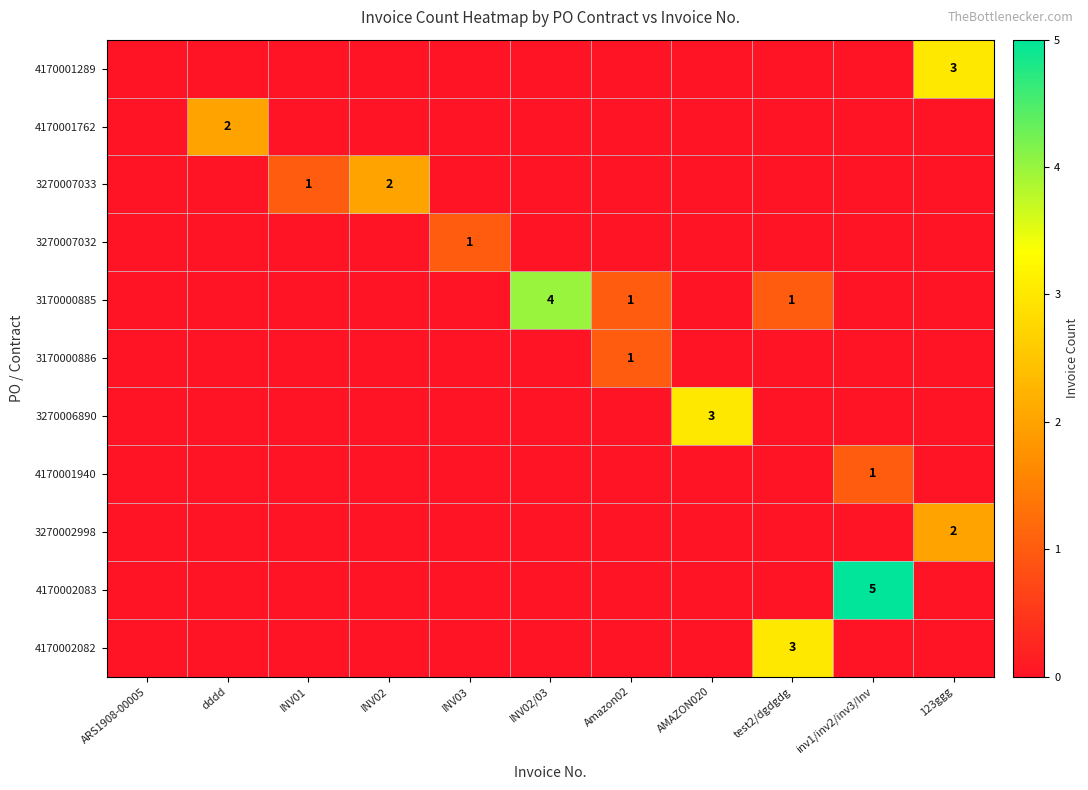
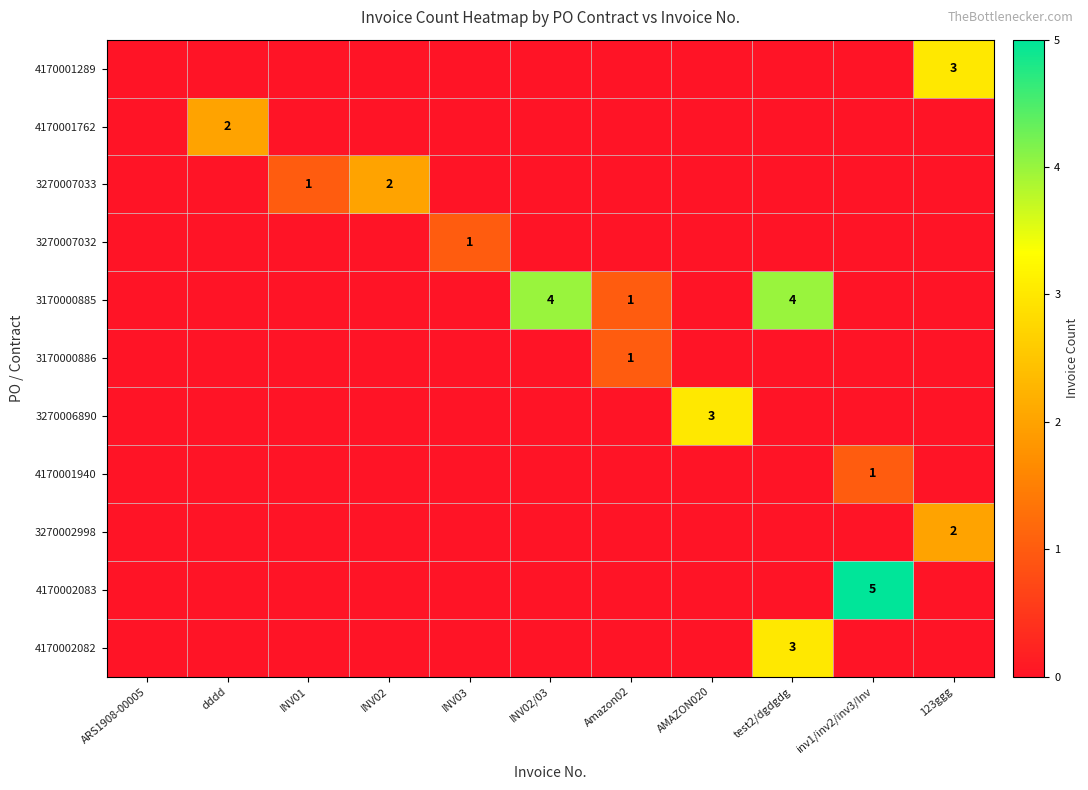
  {
    "4170001289": {
      "123ggg": 3
    },
    "4170001762": {
      "dddd": 2
    },
    "3270007033": {
      "INV01": 1,
      "INV02": 2
    },
    "3270007032": {
      "INV03": 1
    },
    "3170000885": {
      "INV02/03": 4,
      "Amazon02": 1,
-     "test2/dgdgdg": 1
+     "test2/dgdgdg": 4
    },
    "3170000886": {
      "Amazon02": 1
    },
    "3270006890": {
      "AMAZON020": 3
    },
    "4170001940": {
      "inv1/inv2/inv3/Inv": 1
    },
    "3270002998": {
      "123ggg": 2
    },
    "4170002083": {
      "inv1/inv2/inv3/Inv": 5
    },
    "4170002082": {
      "test2/dgdgdg": 3
    }
  }
